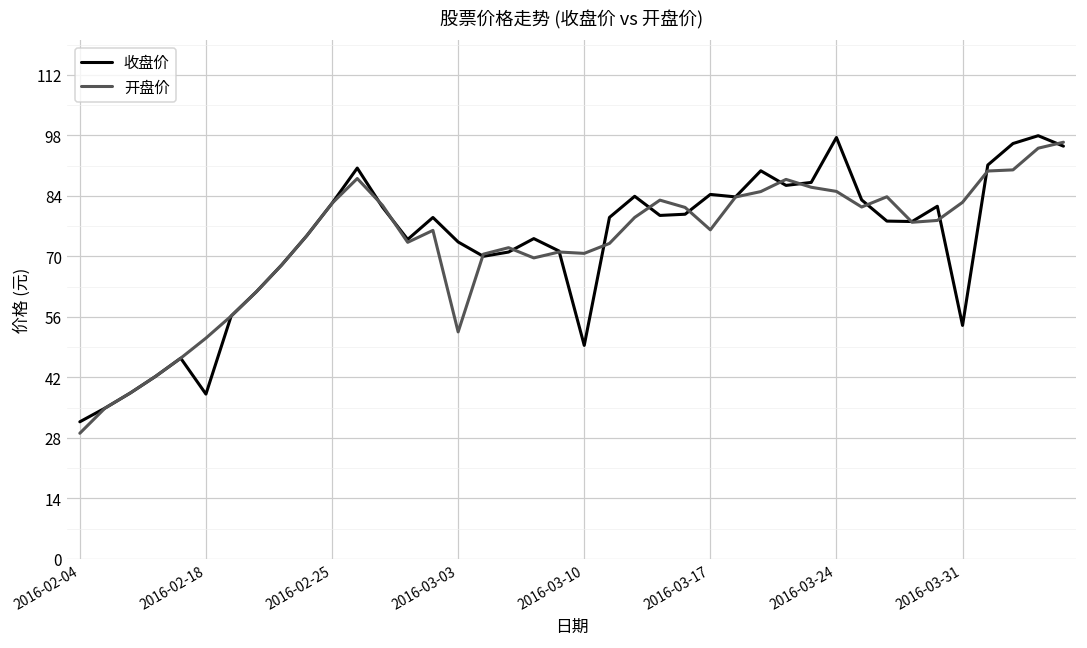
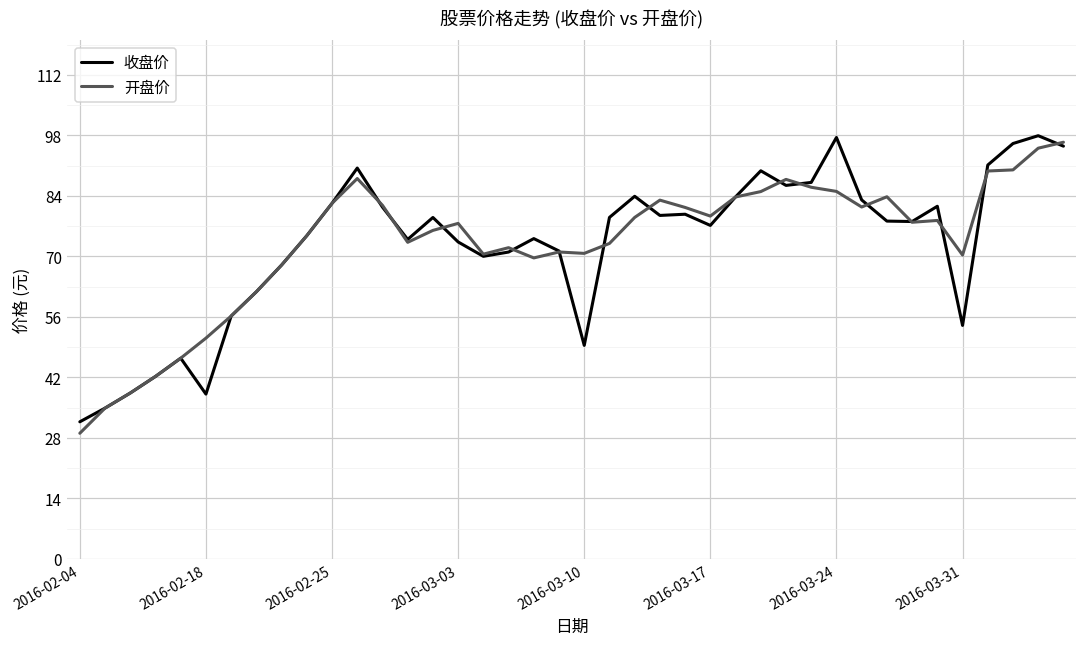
  {
    "收盘价": {
      "2016-02-04": 32,
      "2016-02-18": 38,
      "2016-03-03": 73,
      "2016-03-10": 49,
-     "2016-03-17": 84,
+     "2016-03-17": 77,
      "2016-03-24": 98,
      "2016-03-31": 54
    },
    "开盘价": {
      "2016-02-04": 29,
      "2016-02-18": 51,
-     "2016-03-03": 53,
+     "2016-03-03": 78,
      "2016-03-10": 71,
-     "2016-03-17": 76,
+     "2016-03-17": 79,
      "2016-03-24": 85,
-     "2016-03-31": 83
+     "2016-03-31": 70
    }
  }
